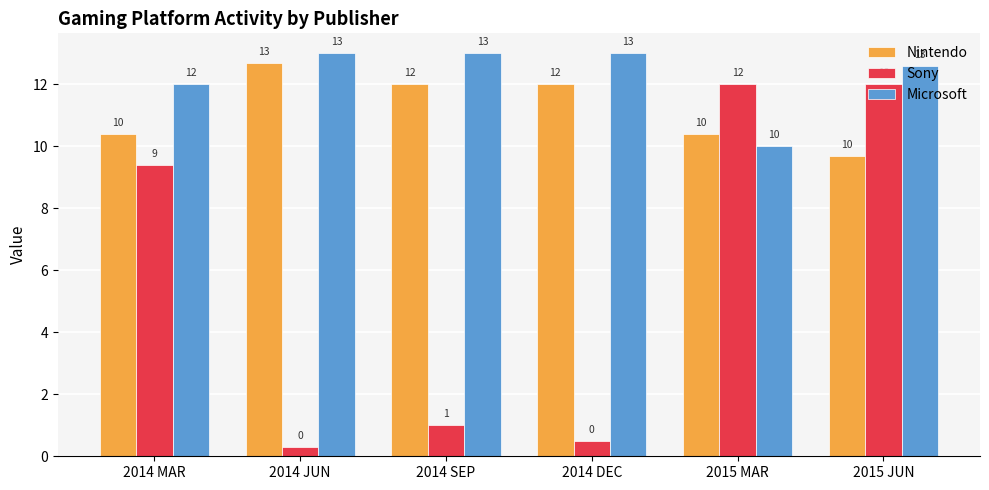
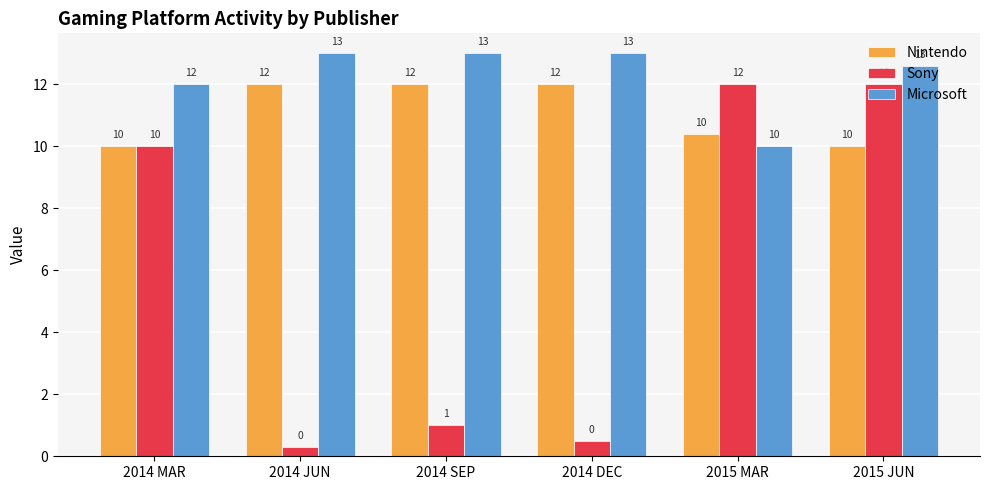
  {
    "Nintendo": {
-     "2014 MAR": 10.4,
-     "2014 JUN": 13,
+     "2014 MAR": 10.0,
+     "2014 JUN": 12,
      "2014 SEP": 12,
      "2014 DEC": 12,
      "2015 MAR": 10,
-     "2015 JUN": 9.7
+     "2015 JUN": 10.0
    },
    "Sony": {
-     "2014 MAR": 9,
+     "2014 MAR": 10,
      "2014 JUN": 0,
      "2014 SEP": 1,
      "2014 DEC": 0,
      "2015 MAR": 12,
      "2015 JUN": 12
    },
    "Microsoft": {
      "2014 MAR": 12,
      "2014 JUN": 13,
      "2014 SEP": 13,
      "2014 DEC": 13,
      "2015 MAR": 10,
      "2015 JUN": 13
    }
  }
